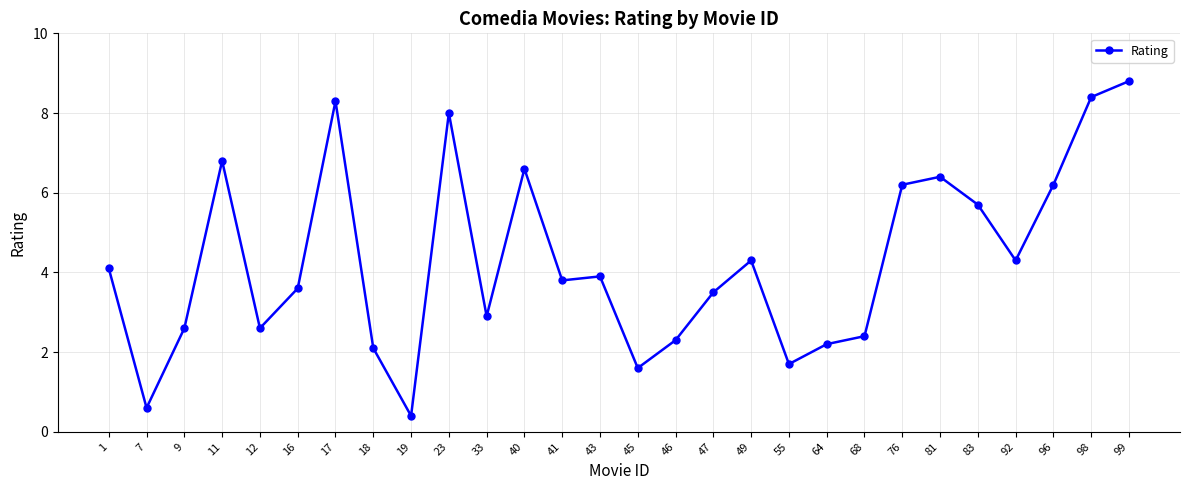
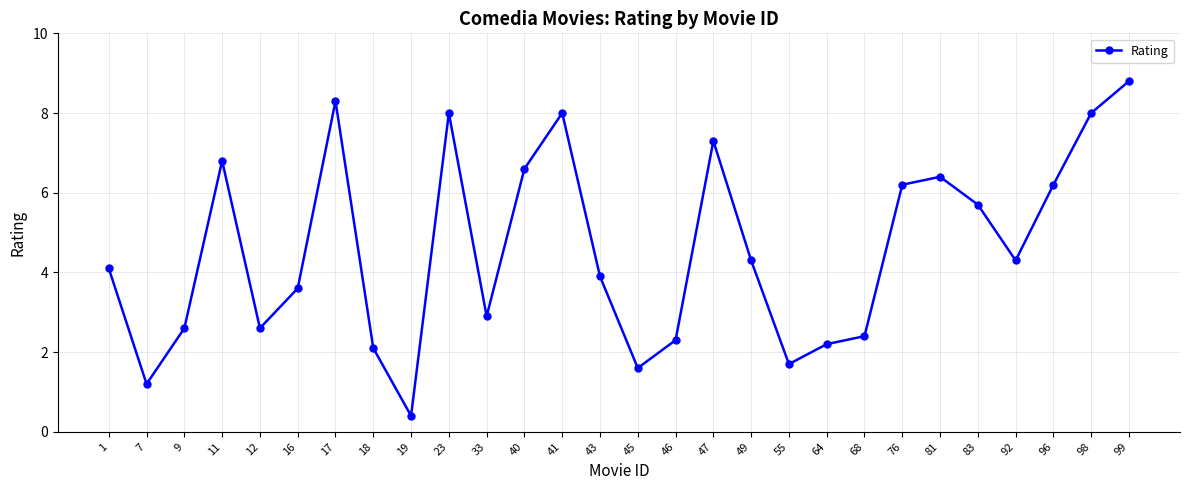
  {
    "1": 4.1,
-   "7": 0.6,
+   "7": 1.2,
    "9": 2.6,
    "11": 6.8,
    "12": 2.6,
    "16": 3.6,
    "17": 8.3,
    "18": 2.1,
    "19": 0.4,
    "23": 8.0,
    "33": 2.9,
    "40": 6.6,
-   "41": 3.8,
+   "41": 8.0,
    "43": 3.9,
    "45": 1.6,
    "46": 2.3,
-   "47": 3.5,
+   "47": 7.3,
    "49": 4.3,
    "55": 1.7,
    "64": 2.2,
    "68": 2.4,
    "76": 6.2,
    "81": 6.4,
    "83": 5.7,
    "92": 4.3,
    "96": 6.2,
-   "98": 8.4,
+   "98": 8.0,
    "99": 8.8
  }
